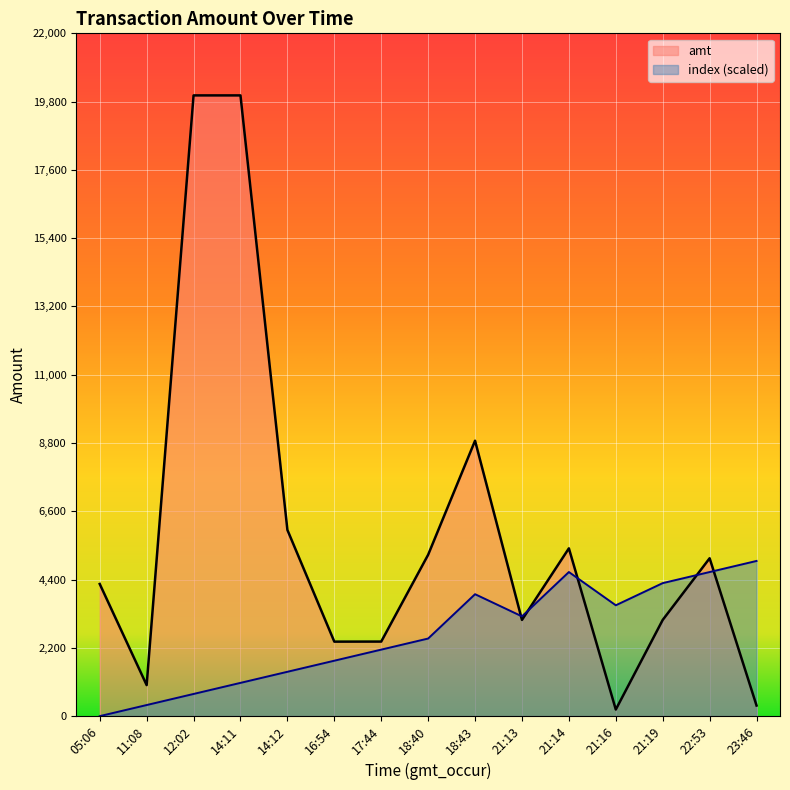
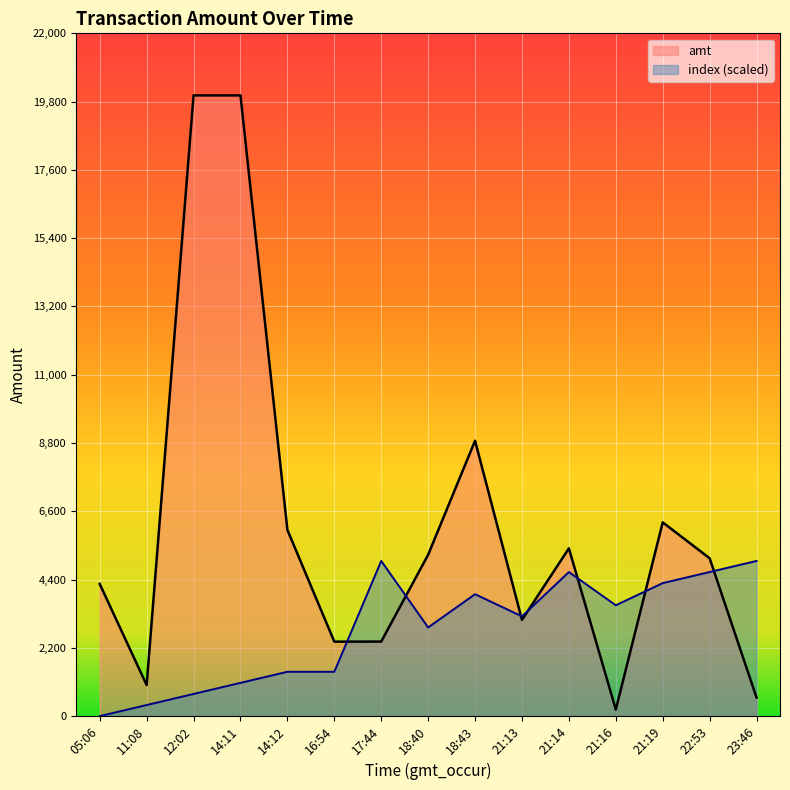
  {
    "amt": {
      "05:06": "4,300",
      "11:08": "1,000",
      "12:02": "20,000",
      "14:11": "20,000",
      "14:12": "6,000",
      "16:54": "2,400",
      "17:44": "2,400",
      "18:40": "5,200",
      "18:43": "8,900",
      "21:13": "3,100",
      "21:14": "5,400",
      "21:16": "200",
-     "21:19": "3,100",
+     "21:19": "6,200",
      "22:53": "5,100",
-     "23:46": "300"
+     "23:46": "600"
    },
    "index (scaled)": {
      "05:06": "0",
      "11:08": "400",
      "12:02": "700",
      "14:11": "1,100",
      "14:12": "1,400",
-     "16:54": "1,800",
-     "17:44": "2,100",
-     "18:40": "2,500",
+     "16:54": "1,400",
+     "17:44": "5,000",
+     "18:40": "2,900",
      "18:43": "3,900",
      "21:13": "3,200",
      "21:14": "4,600",
      "21:16": "3,600",
      "21:19": "4,300",
      "22:53": "4,600",
      "23:46": "5,000"
    }
  }
